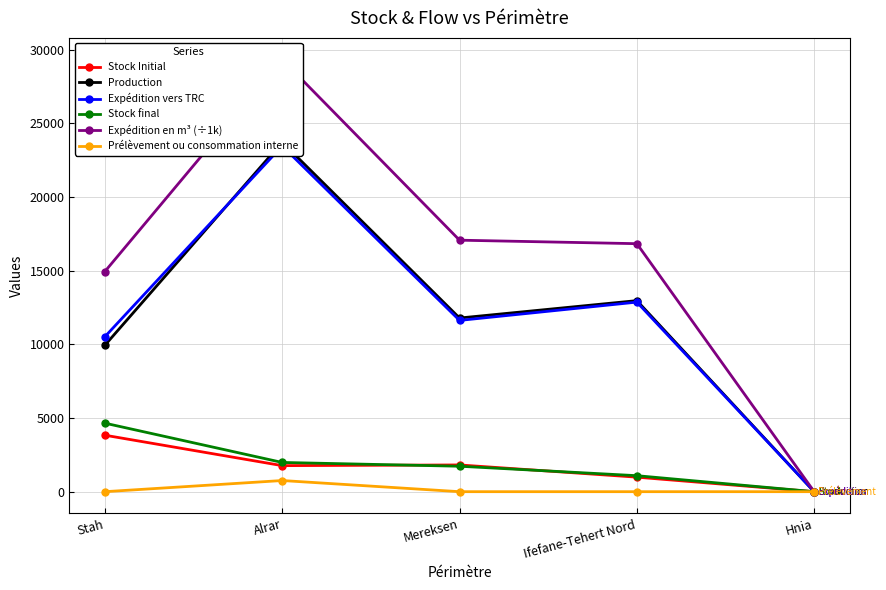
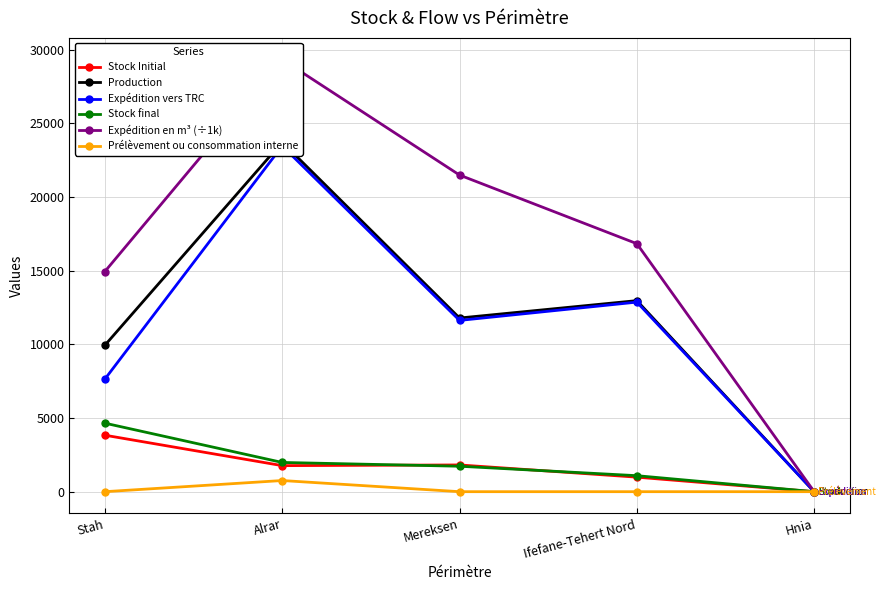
  {
    "Stock Initial": {
      "Stah": 3800,
      "Alrar": 1800
    },
    "Production": {
      "Stah": 9900
    },
    "Expédition vers TRC": {
-     "Stah": 10500
+     "Stah": 7600
    },
    "Stock final": {
      "Stah": 4700,
      "Alrar": 2000
    },
    "Expédition en m³ (÷1k)": {
      "Stah": 14900,
-     "Mereksen": 17100,
+     "Mereksen": 21500,
      "Ifefane-Tehert Nord": 16800
    },
    "Prélèvement ou consommation interne": {
      "Stah": 0,
      "Alrar": 800,
      "Mereksen": 0,
      "Ifefane-Tehert Nord": 0
    }
  }
